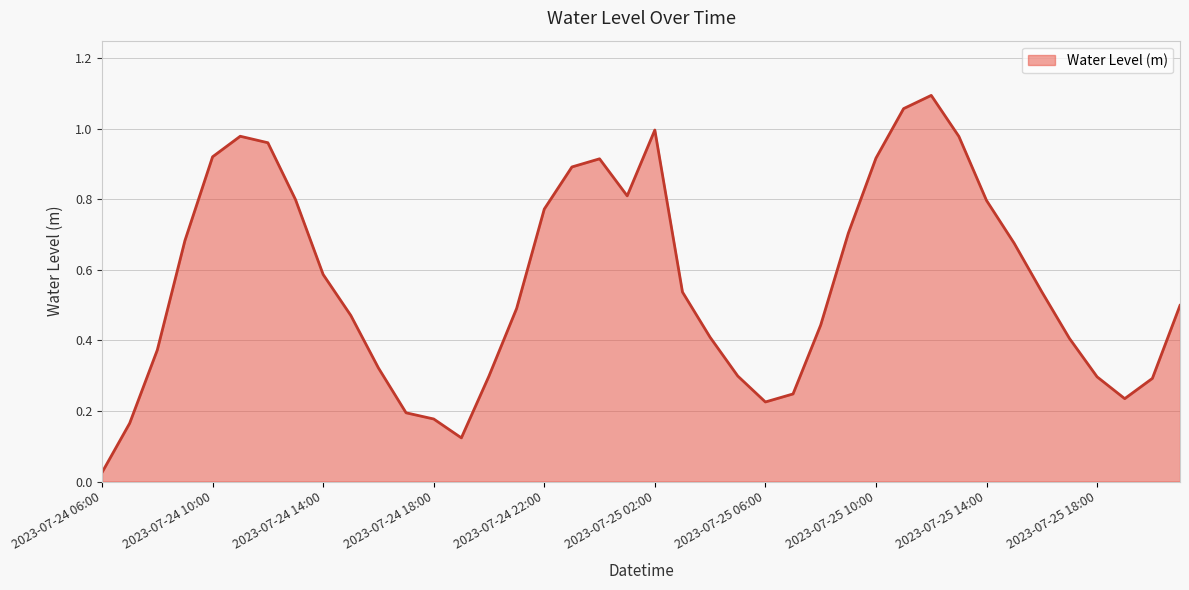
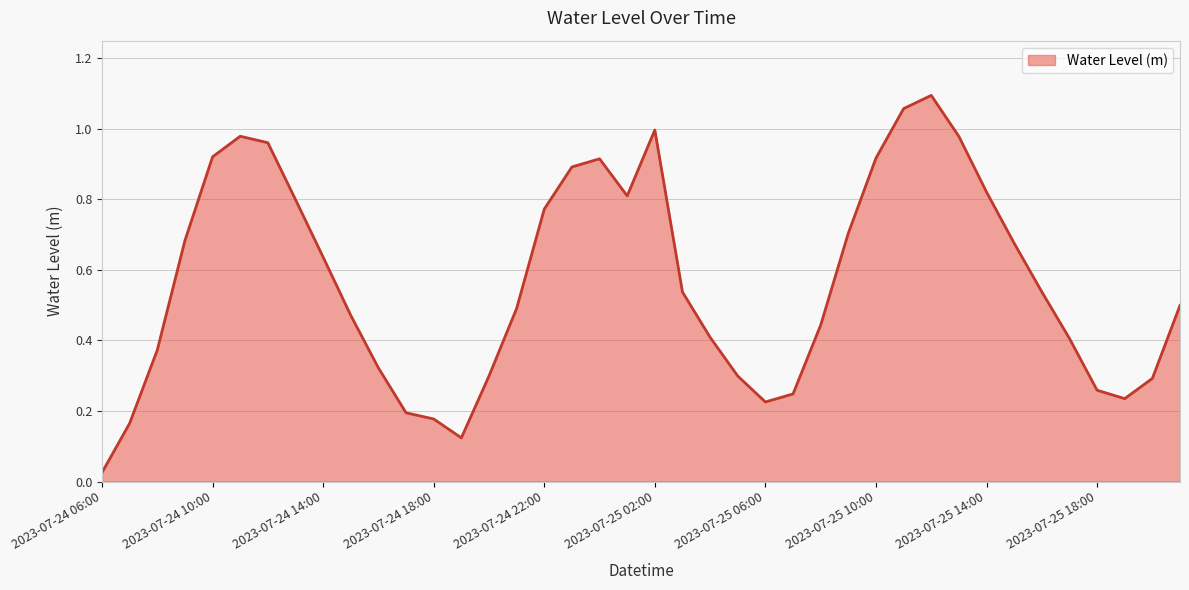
  {
    "2023-07-24 06:00": 0.03,
    "2023-07-24 10:00": 0.92,
-   "2023-07-24 14:00": 0.59,
+   "2023-07-24 14:00": 0.64,
    "2023-07-24 18:00": 0.18,
    "2023-07-24 22:00": 0.77,
    "2023-07-25 02:00": 1.00,
    "2023-07-25 06:00": 0.23,
    "2023-07-25 10:00": 0.92,
-   "2023-07-25 14:00": 0.80,
-   "2023-07-25 18:00": 0.30
+   "2023-07-25 14:00": 0.82,
+   "2023-07-25 18:00": 0.26
  }
